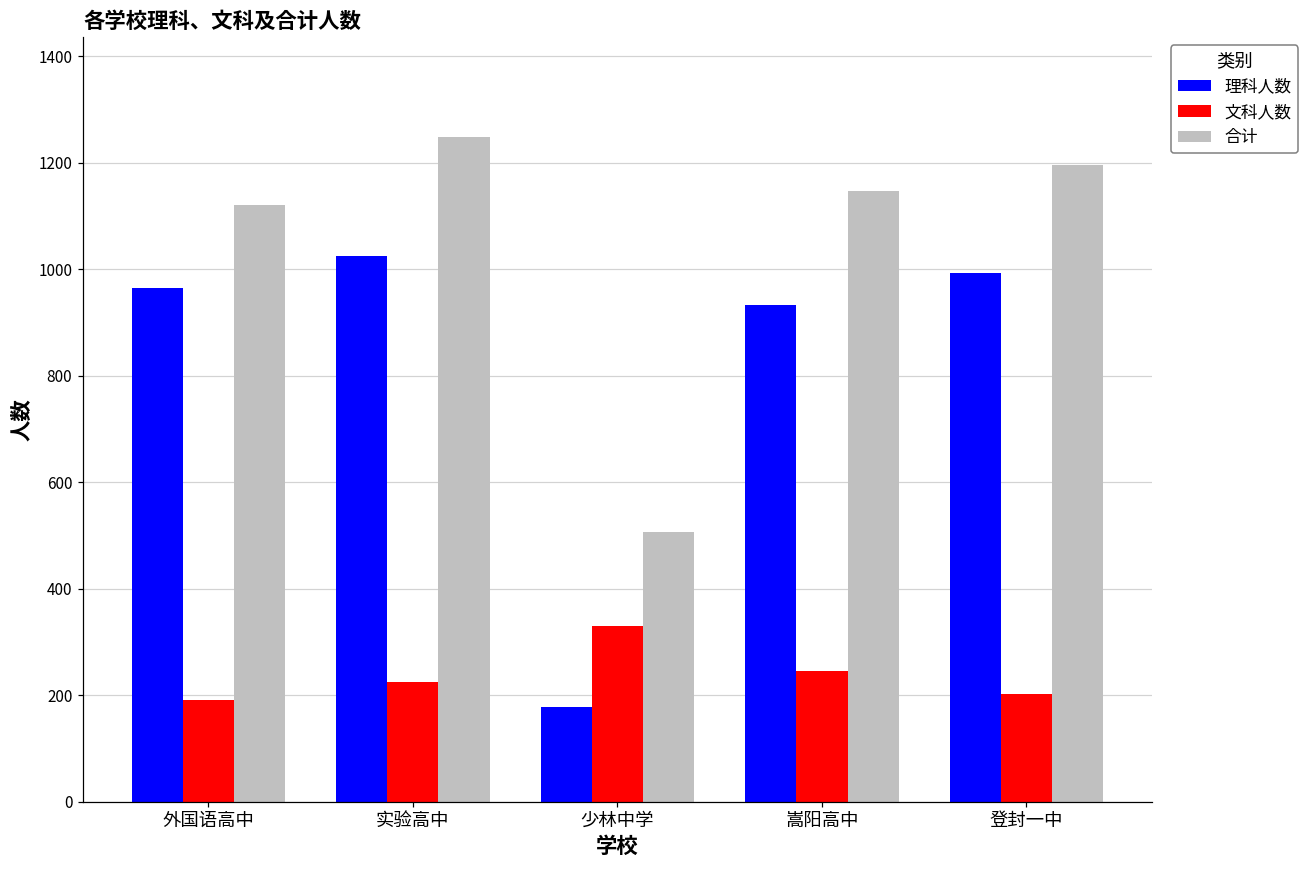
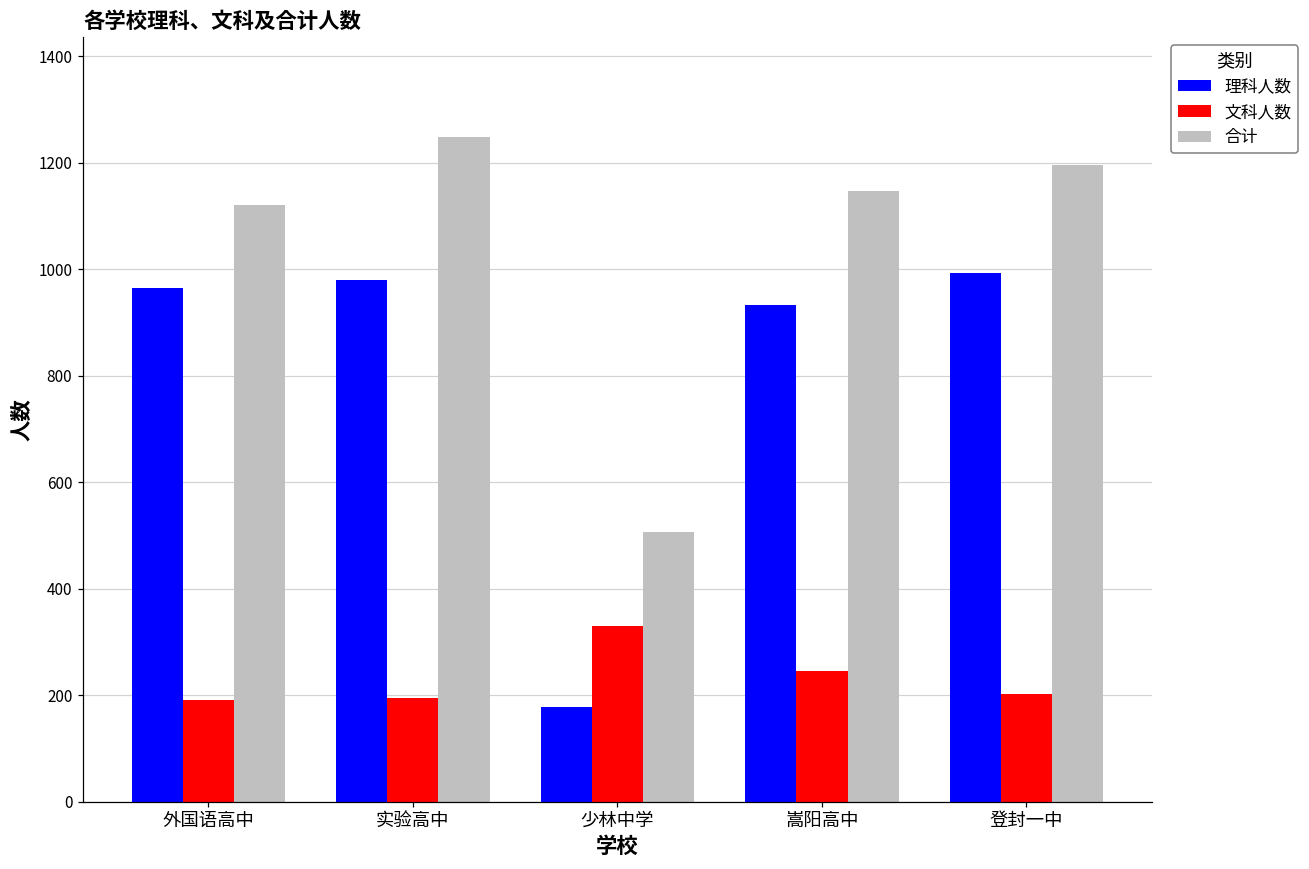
  {
    "理科人数": {
      "外国语高中": 960,
-     "实验高中": 1020,
+     "实验高中": 980,
      "少林中学": 180,
      "嵩阳高中": 930,
      "登封一中": 990
    },
    "文科人数": {
      "外国语高中": 190,
-     "实验高中": 230,
+     "实验高中": 190,
      "少林中学": 330,
      "嵩阳高中": 250,
      "登封一中": 200
    },
    "合计": {
      "外国语高中": 1120,
      "实验高中": 1250,
      "少林中学": 510,
      "嵩阳高中": 1150,
      "登封一中": 1200
    }
  }
